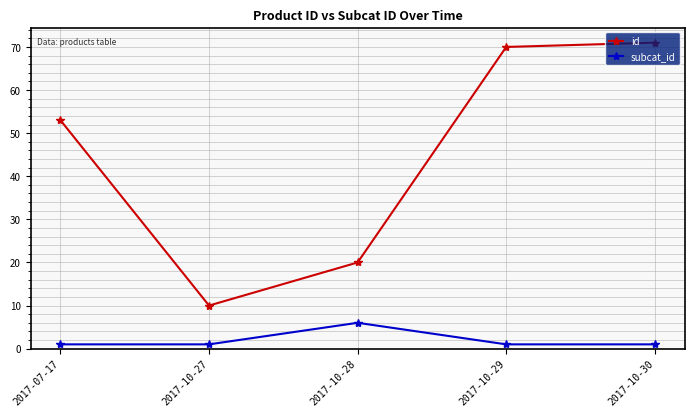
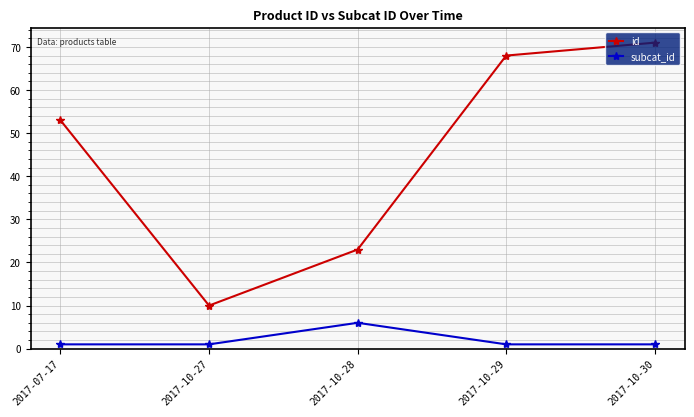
  {
    "id": {
      "2017-07-17": 53,
      "2017-10-27": 10,
-     "2017-10-28": 20,
-     "2017-10-29": 70
+     "2017-10-28": 23,
+     "2017-10-29": 68
    },
    "subcat_id": {
      "2017-07-17": 1,
      "2017-10-27": 1,
      "2017-10-28": 6,
      "2017-10-29": 1,
      "2017-10-30": 1
    }
  }
